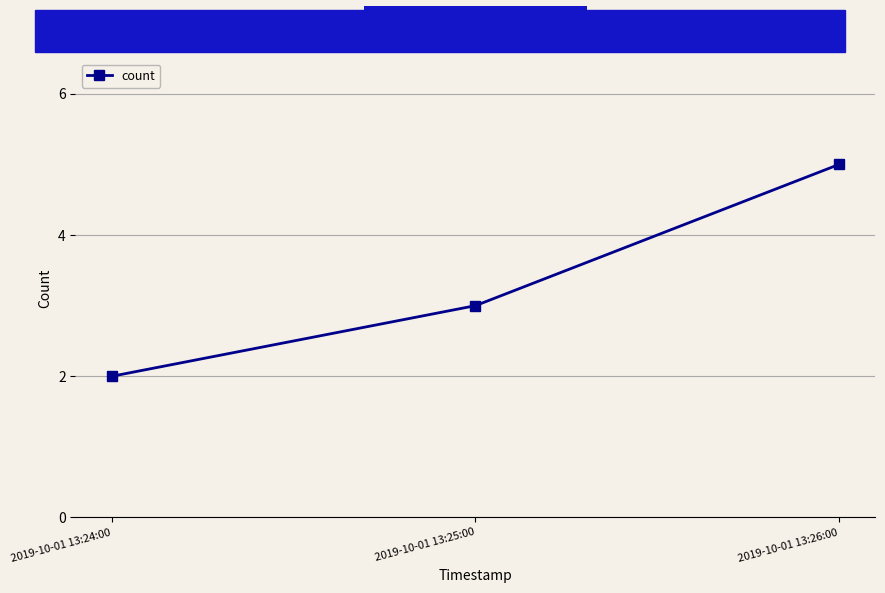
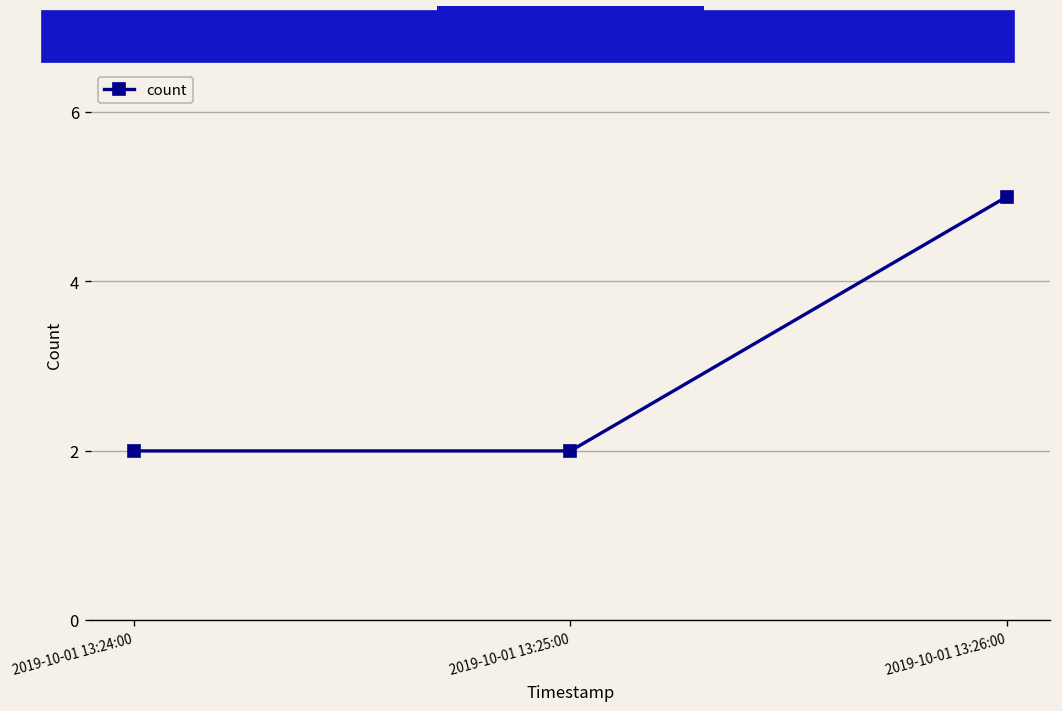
  {
    "2019-10-01 13:24:00": 2,
-   "2019-10-01 13:25:00": 3,
+   "2019-10-01 13:25:00": 2,
    "2019-10-01 13:26:00": 5
  }
